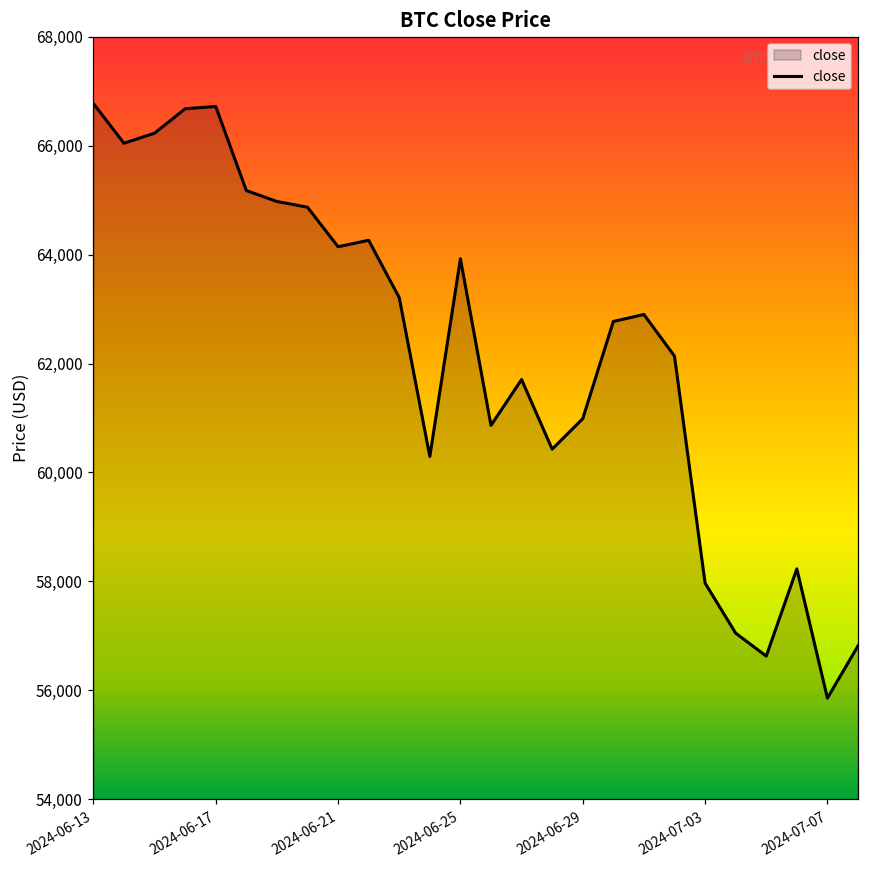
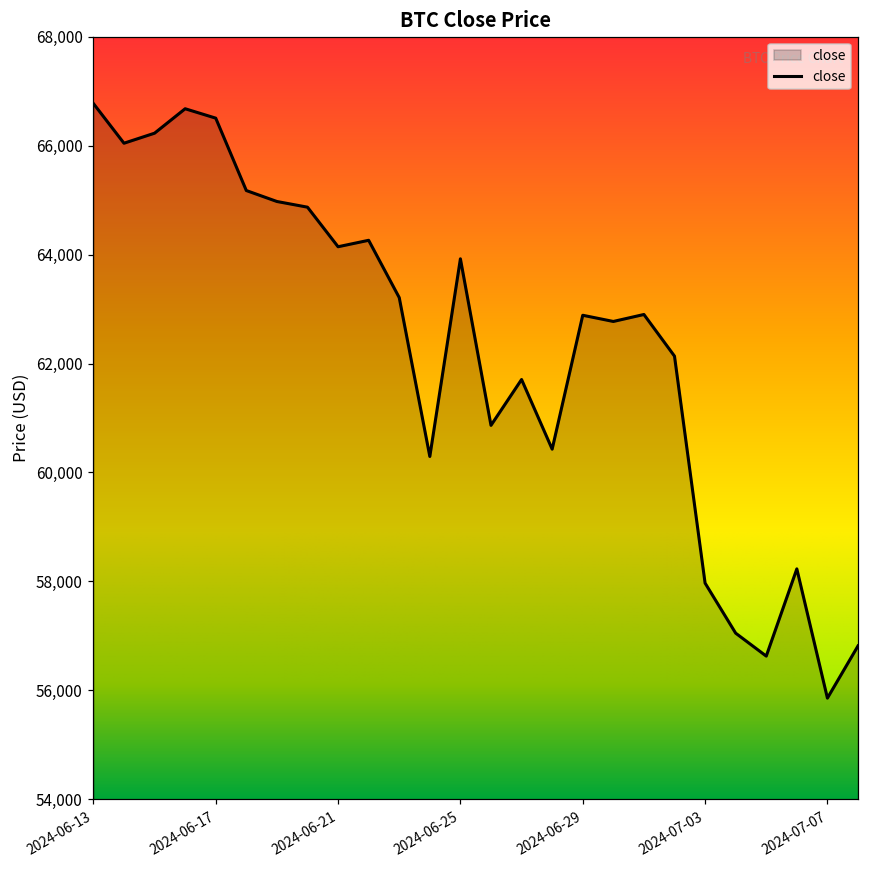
  {
    "2024-06-13": "66,800",
-   "2024-06-17": "66,700",
+   "2024-06-17": "66,500",
    "2024-06-21": "64,100",
    "2024-06-25": "63,900",
-   "2024-06-29": "61,000",
+   "2024-06-29": "62,900",
    "2024-07-03": "58,000",
    "2024-07-07": "55,900"
  }
